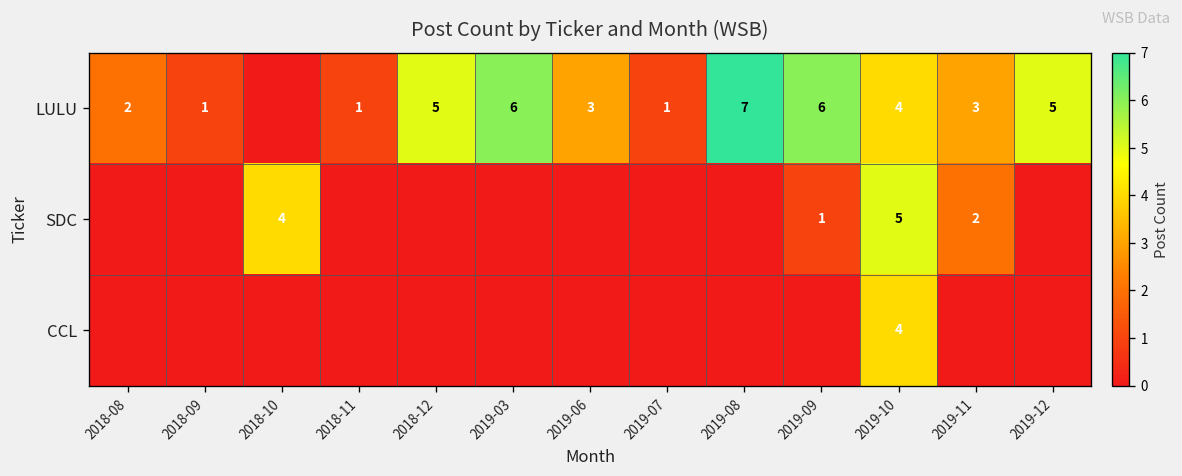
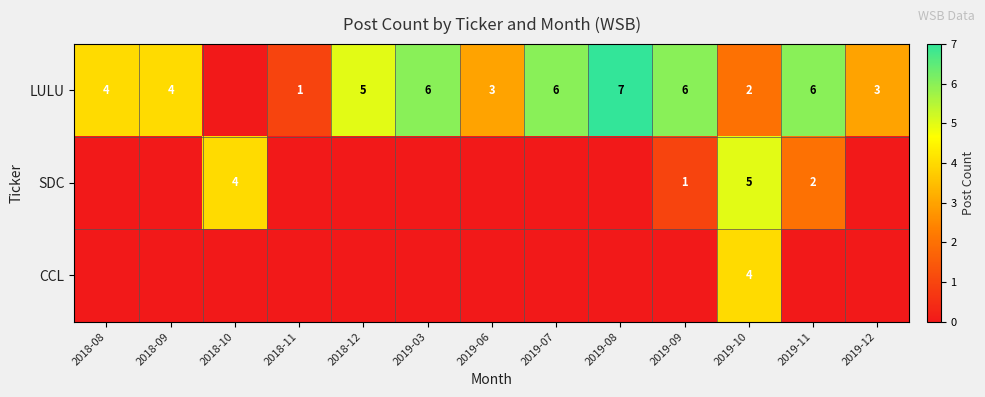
  {
    "LULU": {
-     "2018-08": 2,
-     "2018-09": 1,
+     "2018-08": 4,
+     "2018-09": 4,
      "2018-11": 1,
      "2018-12": 5,
      "2019-03": 6,
      "2019-06": 3,
-     "2019-07": 1,
+     "2019-07": 6,
      "2019-08": 7,
      "2019-09": 6,
-     "2019-10": 4,
-     "2019-11": 3,
-     "2019-12": 5
+     "2019-10": 2,
+     "2019-11": 6,
+     "2019-12": 3
    },
    "SDC": {
      "2018-10": 4,
      "2019-09": 1,
      "2019-10": 5,
      "2019-11": 2
    },
    "CCL": {
      "2019-10": 4
    }
  }
